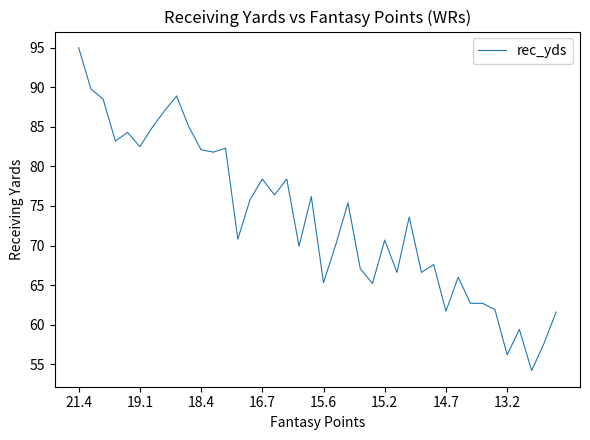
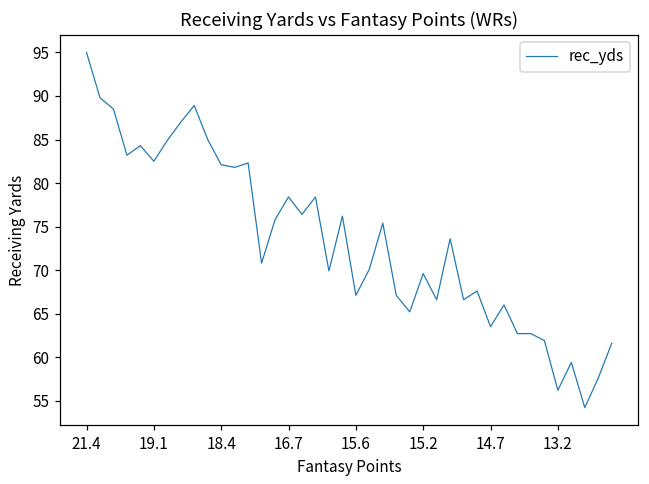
  {
    "21.4": 95,
    "19.1": 83,
    "18.4": 82,
    "16.7": 78,
-   "15.6": 65,
-   "15.2": 71,
-   "14.7": 62,
+   "15.6": 67,
+   "15.2": 70,
+   "14.7": 64,
    "13.2": 56
  }
